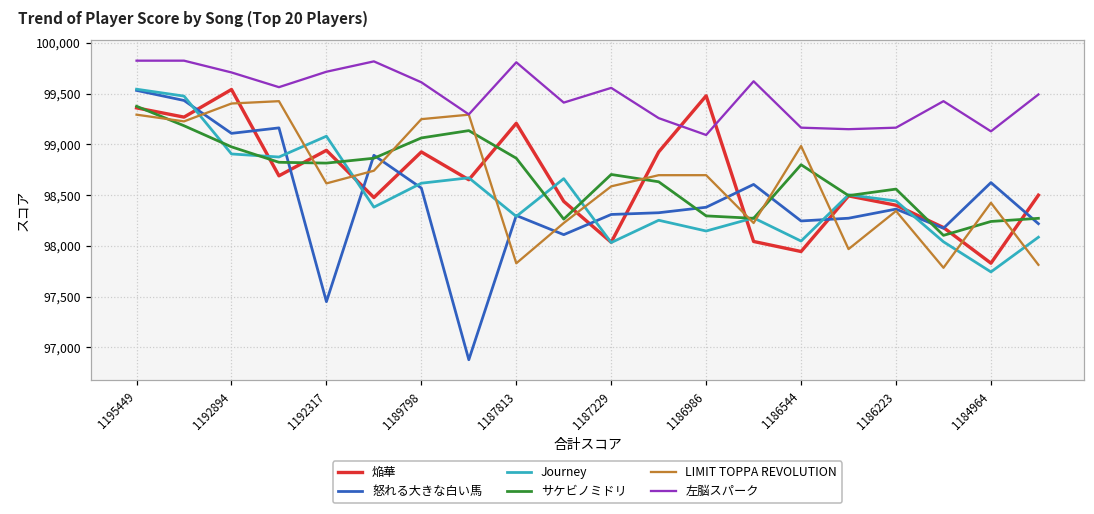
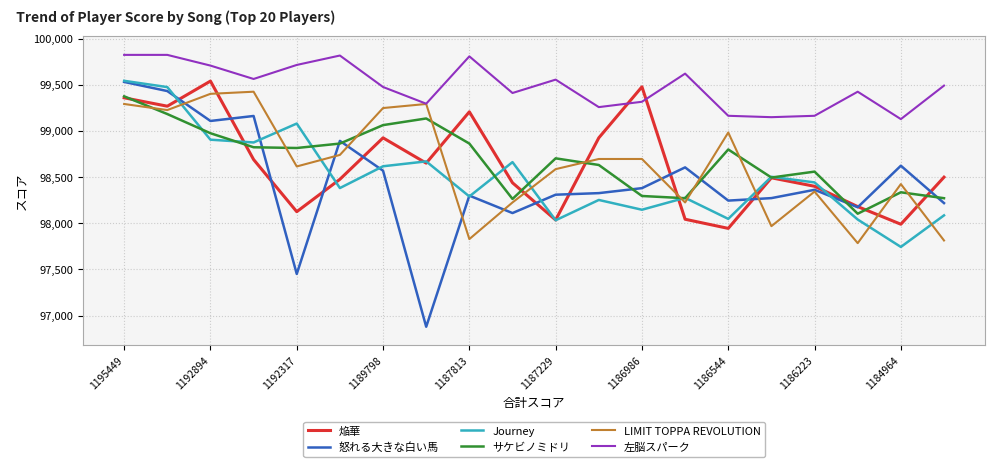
  {
    "焔華": {
      "1192894": "99,500",
-     "1192317": "98,900",
+     "1192317": "98,100",
      "1189798": "98,900",
      "1187813": "99,200",
      "1186986": "99,500",
      "1186544": "97,900",
      "1186223": "98,400",
-     "1184964": "97,800"
+     "1184964": "98,000"
    },
    "怒れる大きな白い馬": {
      "1192894": "99,100",
      "1192317": "97,500",
      "1189798": "98,600",
      "1187229": "98,300",
      "1186986": "98,400",
      "1186544": "98,200",
      "1184964": "98,600"
    },
    "Journey": {
      "1192894": "98,900",
      "1192317": "99,100",
      "1189798": "98,600",
      "1186986": "98,100",
      "1186544": "98,000",
      "1186223": "98,400",
      "1184964": "97,700"
    },
    "サケビノミドリ": {
      "1192894": "99,000",
      "1192317": "98,800",
      "1189798": "99,100",
      "1187813": "98,900",
      "1187229": "98,700",
      "1186986": "98,300",
      "1186544": "98,800",
      "1186223": "98,600",
-     "1184964": "98,200"
+     "1184964": "98,300"
    },
    "LIMIT TOPPA REVOLUTION": {
      "1195449": "99,300",
      "1192894": "99,400",
      "1192317": "98,600",
      "1189798": "99,200",
      "1187813": "97,800",
      "1187229": "98,600",
      "1186986": "98,700",
      "1186544": "99,000",
      "1184964": "98,400"
    },
    "左脳スパーク": {
      "1195449": "99,800",
      "1192894": "99,700",
      "1192317": "99,700",
-     "1189798": "99,600",
+     "1189798": "99,500",
      "1187813": "99,800",
      "1187229": "99,600",
-     "1186986": "99,100",
+     "1186986": "99,300",
      "1186544": "99,200",
      "1186223": "99,200",
      "1184964": "99,100"
    }
  }
